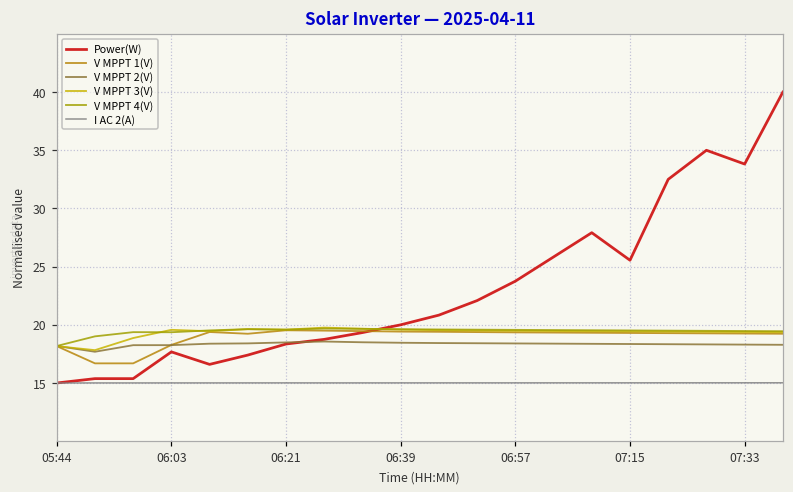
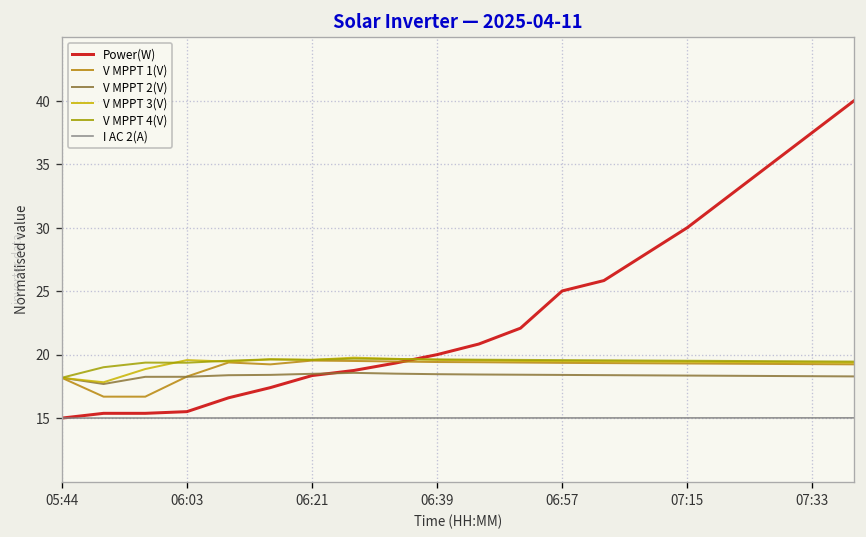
  {
    "Power(W)": {
-     "06:03": 17.7,
+     "06:03": 15.5,
      "06:39": 20.0,
-     "06:57": 23.8,
-     "07:15": 25.5,
-     "07:33": 33.8
+     "06:57": 25.0,
+     "07:15": 30.0,
+     "07:33": 37.5
    },
    "V MPPT 2(V)": {
      "06:39": 18.5,
      "06:57": 18.4,
      "07:15": 18.4,
      "07:33": 18.3
    },
    "I AC 2(A)": {
      "06:03": 15.0,
      "06:21": 15.0,
      "06:39": 15.0,
      "06:57": 15.0,
      "07:15": 15.0,
      "07:33": 15.0
    }
  }
